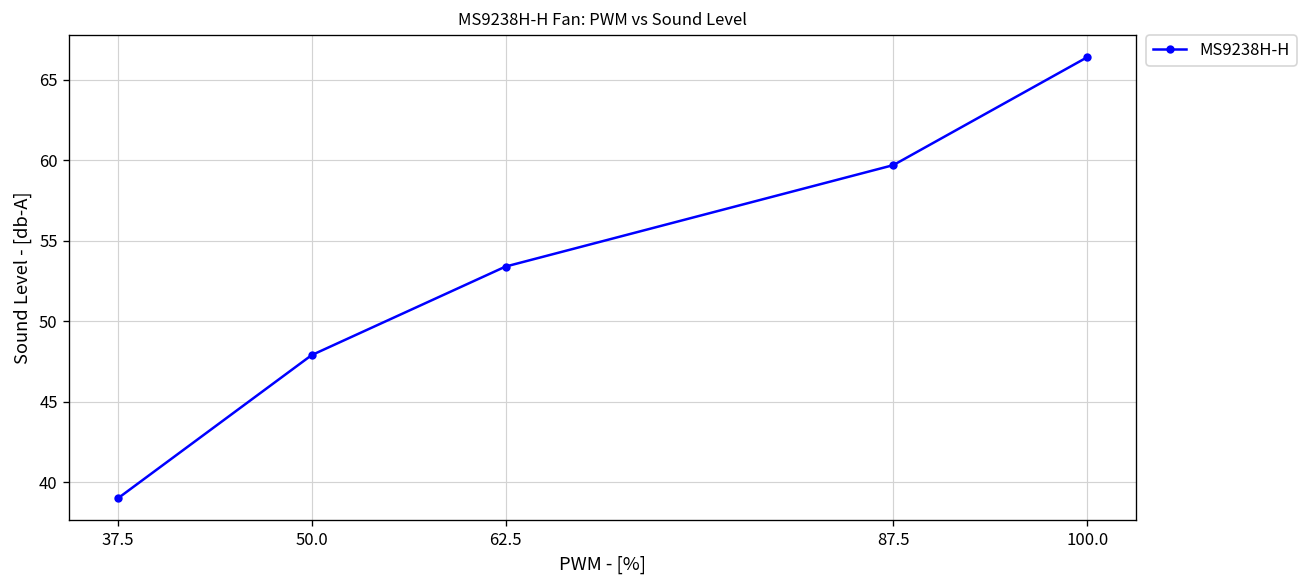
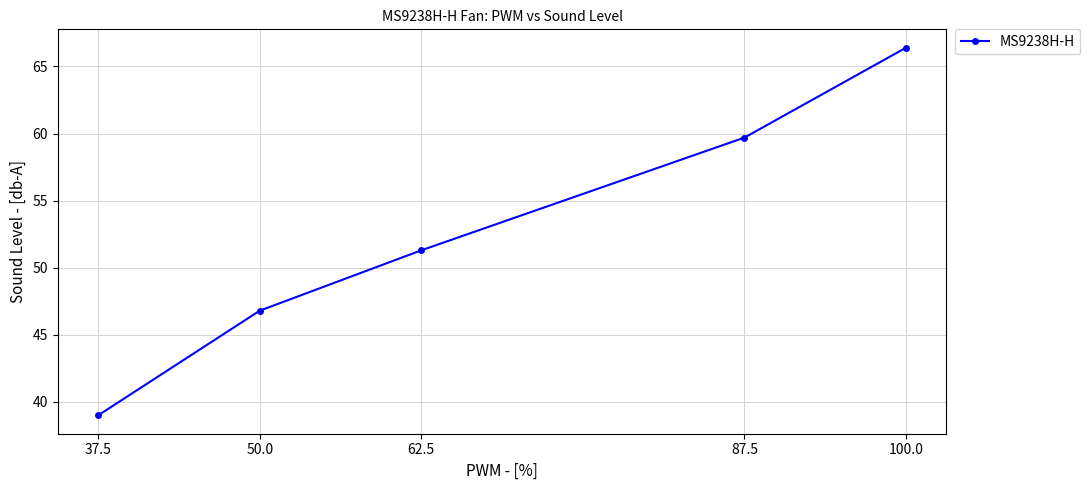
  {
    "37.5": 39.0,
-   "50.0": 47.9,
-   "62.5": 53.4,
+   "50.0": 46.8,
+   "62.5": 51.3,
    "87.5": 59.7,
    "100.0": 66.4
  }
